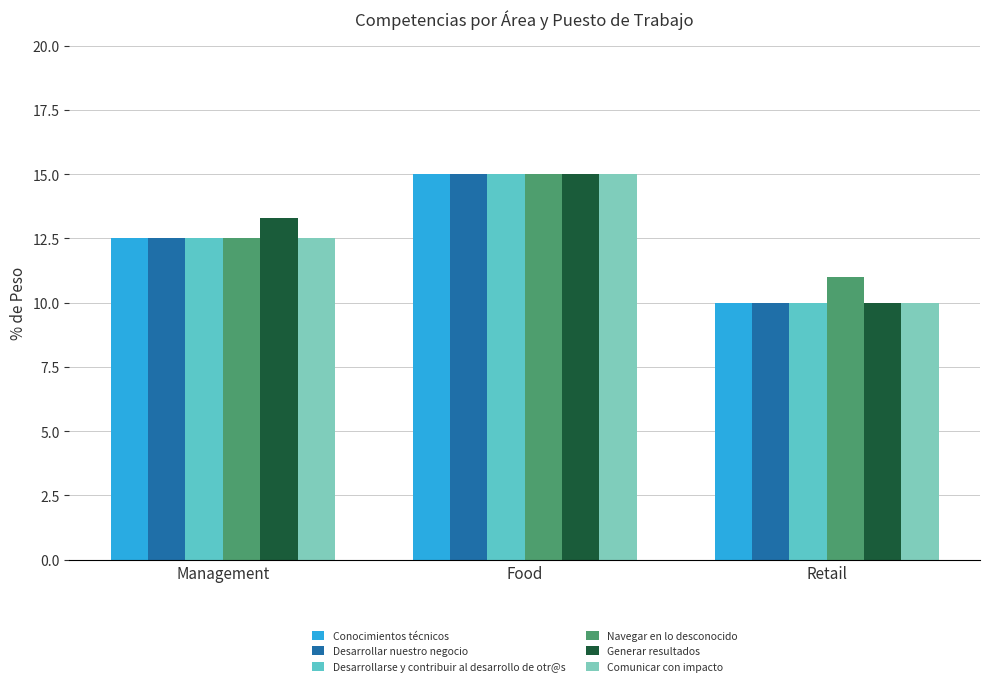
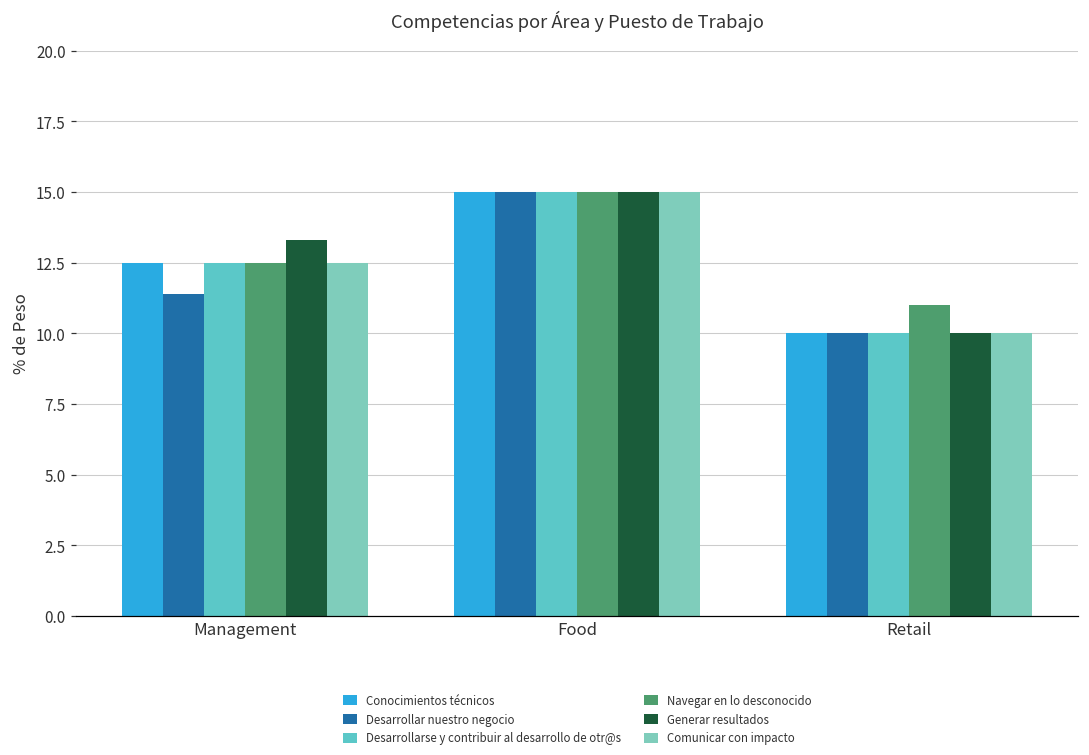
  {
    "Conocimientos técnicos": {
      "Management": 12.5,
      "Food": 15.0,
      "Retail": 10.0
    },
    "Desarrollar nuestro negocio": {
-     "Management": 12.5,
+     "Management": 11.4,
      "Food": 15.0,
      "Retail": 10.0
    },
    "Navegar en lo desconocido": {
      "Management": 12.5,
      "Food": 15.0,
      "Retail": 11.0
    },
    "Generar resultados": {
      "Management": 13.3,
      "Food": 15.0,
      "Retail": 10.0
    }
  }
